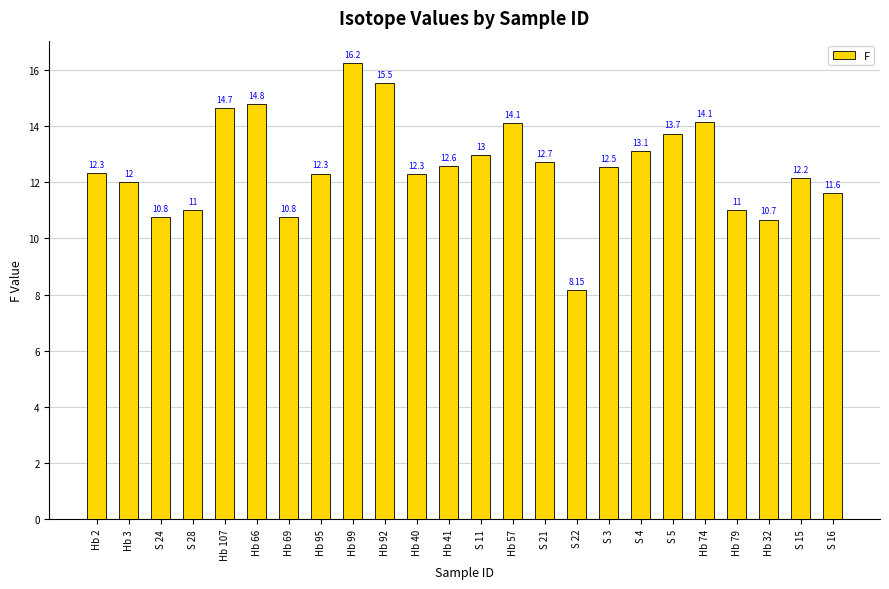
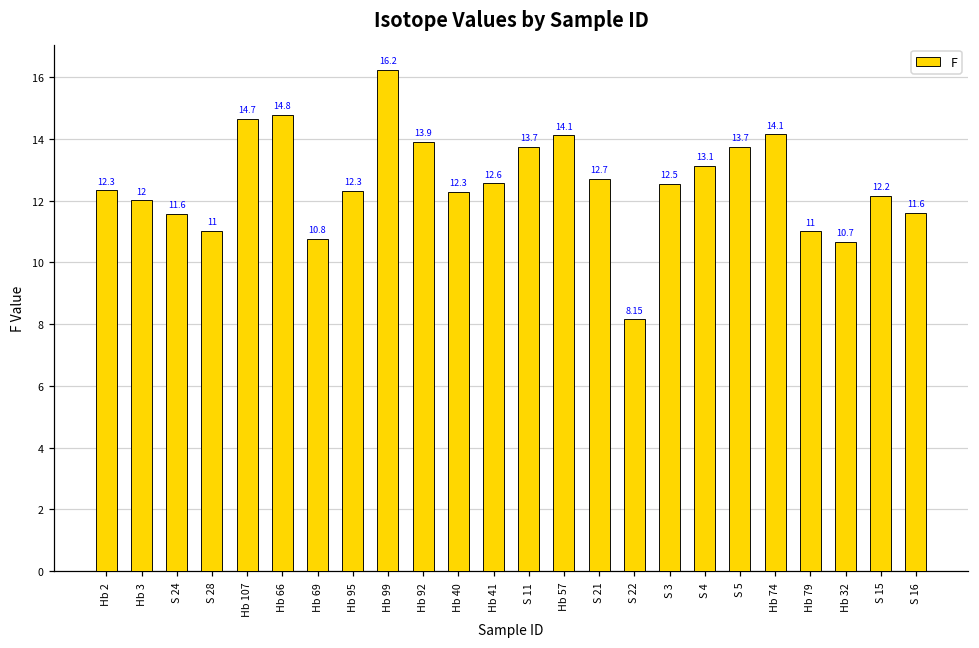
  {
    "Hb 2": 12.3,
    "Hb 3": 12,
-   "S 24": 10.8,
+   "S 24": 11.6,
    "S 28": 11,
    "Hb 107": 14.7,
    "Hb 66": 14.8,
    "Hb 69": 10.8,
    "Hb 95": 12.3,
    "Hb 99": 16.2,
-   "Hb 92": 15.5,
+   "Hb 92": 13.9,
    "Hb 40": 12.3,
    "Hb 41": 12.6,
-   "S 11": 13,
+   "S 11": 13.7,
    "Hb 57": 14.1,
    "S 21": 12.7,
    "S 22": 8.15,
    "S 3": 12.5,
    "S 4": 13.1,
    "S 5": 13.7,
    "Hb 74": 14.1,
    "Hb 79": 11,
    "Hb 32": 10.7,
    "S 15": 12.2,
    "S 16": 11.6
  }
